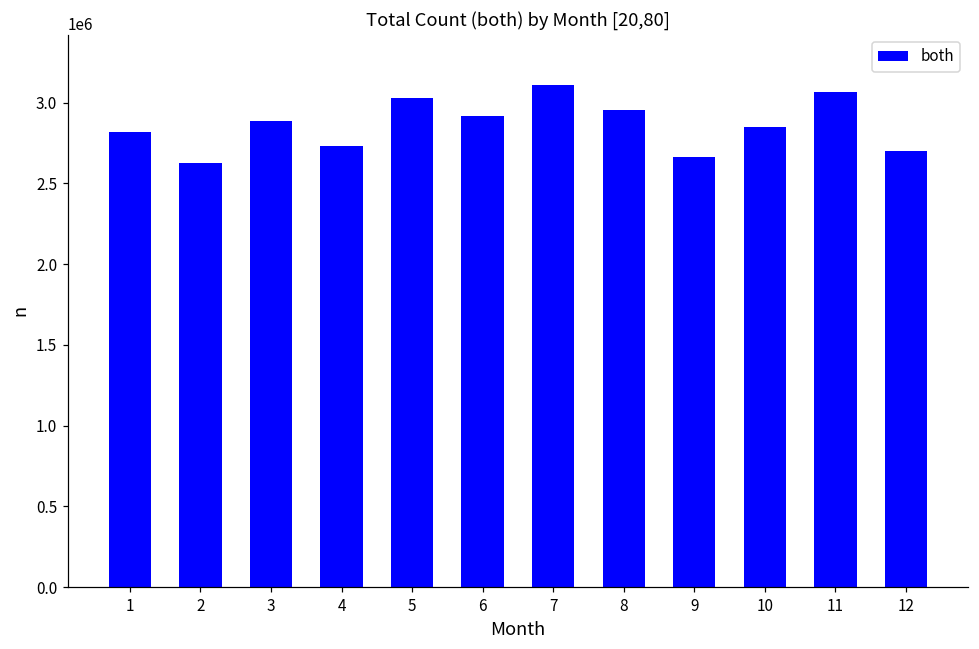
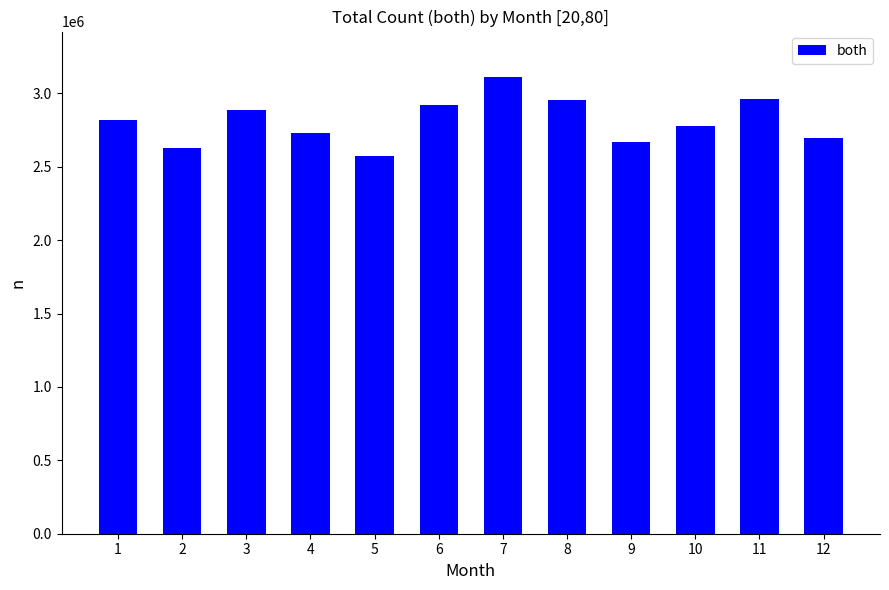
  {
    "1": 2820000,
    "2": 2620000,
    "3": 2890000,
    "4": 2730000,
-   "5": 3030000,
+   "5": 2580000,
    "6": 2920000,
    "7": 3110000,
    "8": 2950000,
    "9": 2670000,
-   "10": 2850000,
-   "11": 3070000,
+   "10": 2780000,
+   "11": 2960000,
    "12": 2700000
  }
